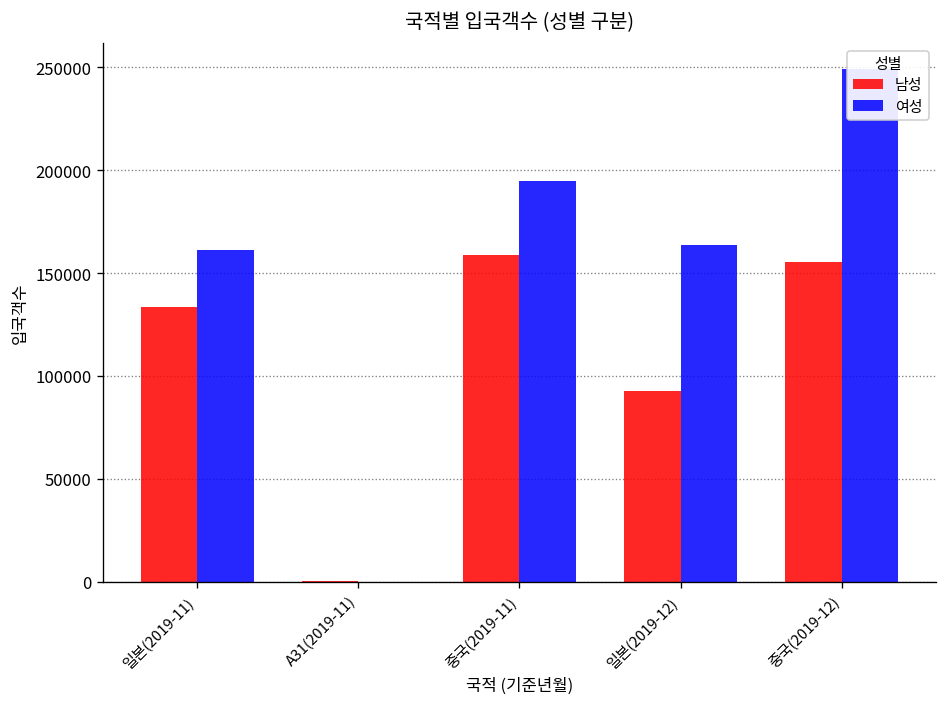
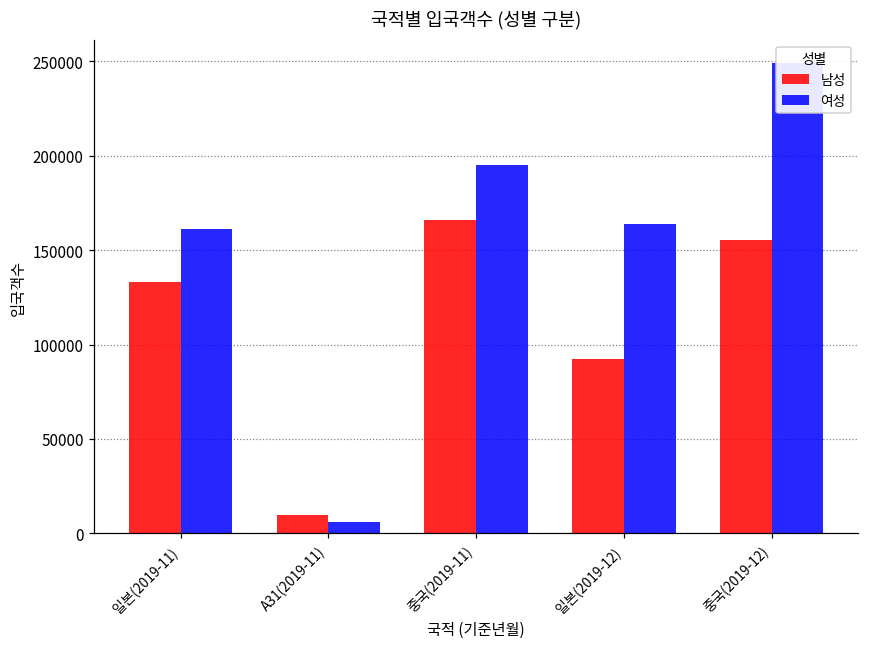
  {
    "남성": {
      "일본(2019-11)": 133000,
-     "A31(2019-11)": 0,
-     "중국(2019-11)": 159000,
+     "A31(2019-11)": 10000,
+     "중국(2019-11)": 166000,
      "일본(2019-12)": 93000,
      "중국(2019-12)": 156000
    },
    "여성": {
      "일본(2019-11)": 161000,
-     "A31(2019-11)": 0,
+     "A31(2019-11)": 6000,
      "중국(2019-11)": 195000,
      "일본(2019-12)": 164000
    }
  }
